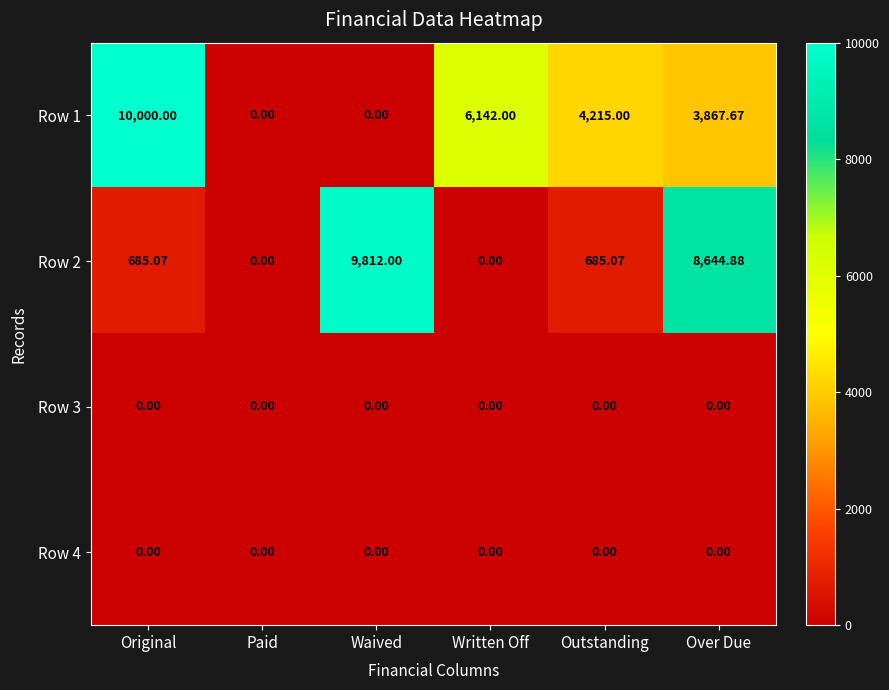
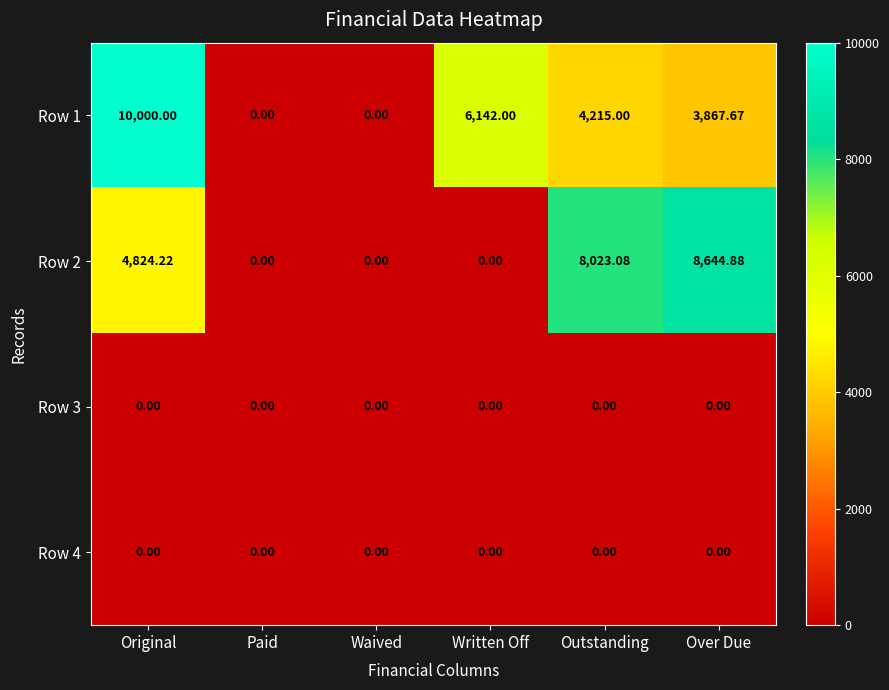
  {
    "Row 1": {
      "Original": "10,000.00",
      "Paid": "0.00",
      "Waived": "0.00",
      "Written Off": "6,142.00",
      "Outstanding": "4,215.00",
      "Over Due": "3,867.67"
    },
    "Row 2": {
-     "Original": "685.07",
+     "Original": "4,824.22",
      "Paid": "0.00",
-     "Waived": "9,812.00",
+     "Waived": "0.00",
      "Written Off": "0.00",
-     "Outstanding": "685.07",
+     "Outstanding": "8,023.08",
      "Over Due": "8,644.88"
    },
    "Row 3": {
      "Original": "0.00",
      "Paid": "0.00",
      "Waived": "0.00",
      "Written Off": "0.00",
      "Outstanding": "0.00",
      "Over Due": "0.00"
    },
    "Row 4": {
      "Original": "0.00",
      "Paid": "0.00",
      "Waived": "0.00",
      "Written Off": "0.00",
      "Outstanding": "0.00",
      "Over Due": "0.00"
    }
  }
